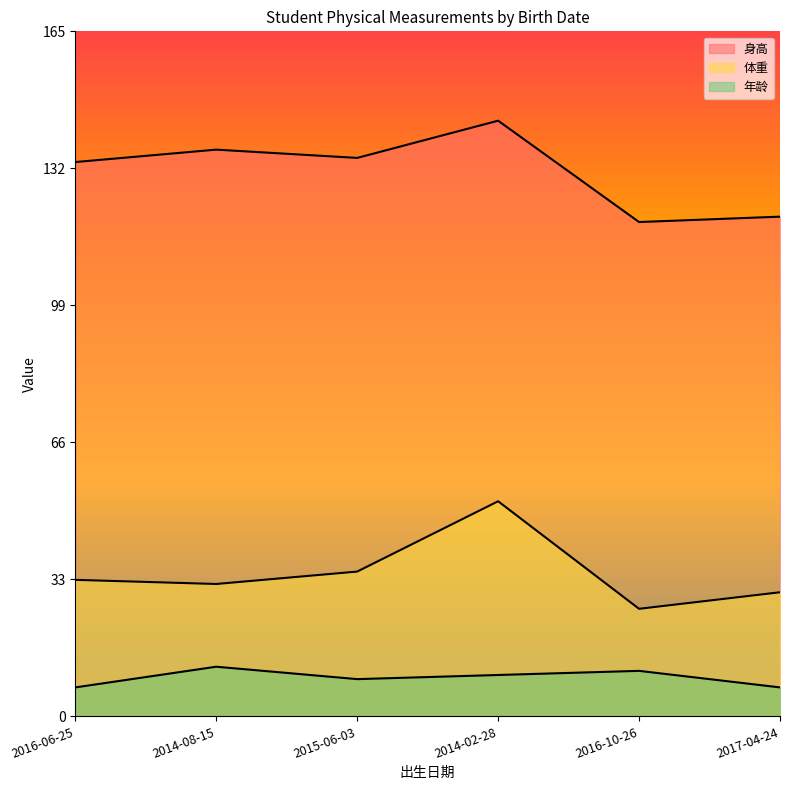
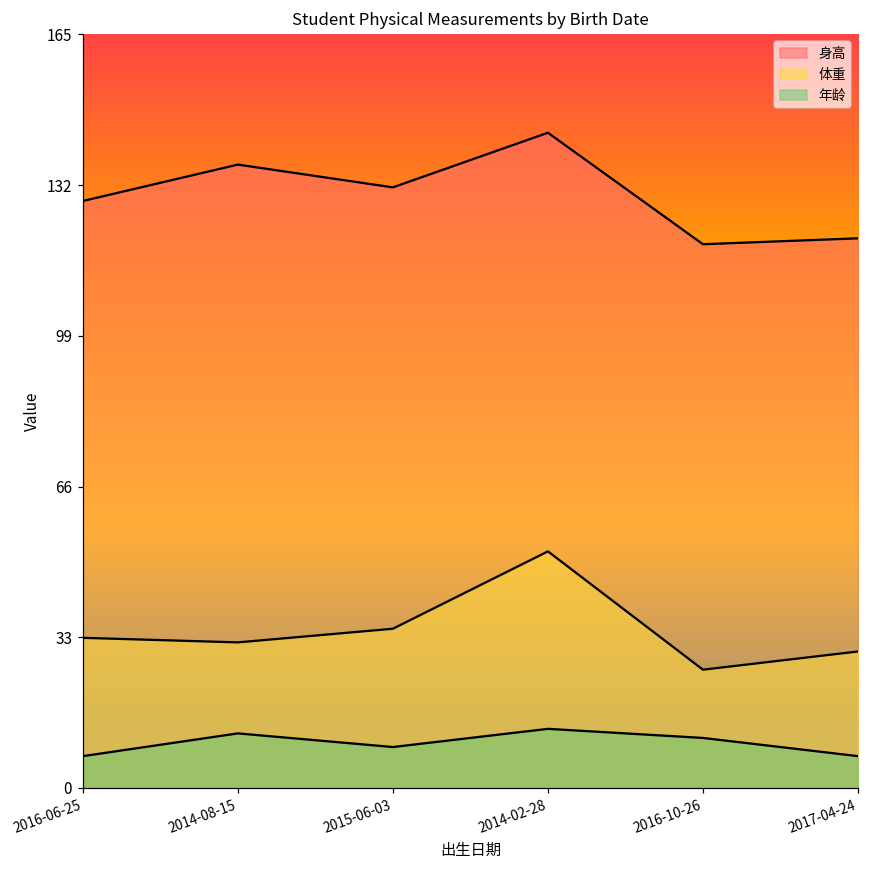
  {
    "身高": {
-     "2016-06-25": 134,
+     "2016-06-25": 129,
      "2014-08-15": 137,
-     "2015-06-03": 135,
+     "2015-06-03": 132,
      "2014-02-28": 144,
      "2016-10-26": 120,
      "2017-04-24": 121
    },
    "体重": {
      "2016-06-25": 33,
      "2014-08-15": 32,
      "2015-06-03": 35,
      "2014-02-28": 52,
      "2016-10-26": 26,
      "2017-04-24": 30
    },
    "年龄": {
      "2016-06-25": 7,
      "2014-08-15": 12,
      "2015-06-03": 9,
-     "2014-02-28": 10,
+     "2014-02-28": 13,
      "2016-10-26": 11,
      "2017-04-24": 7
    }
  }
